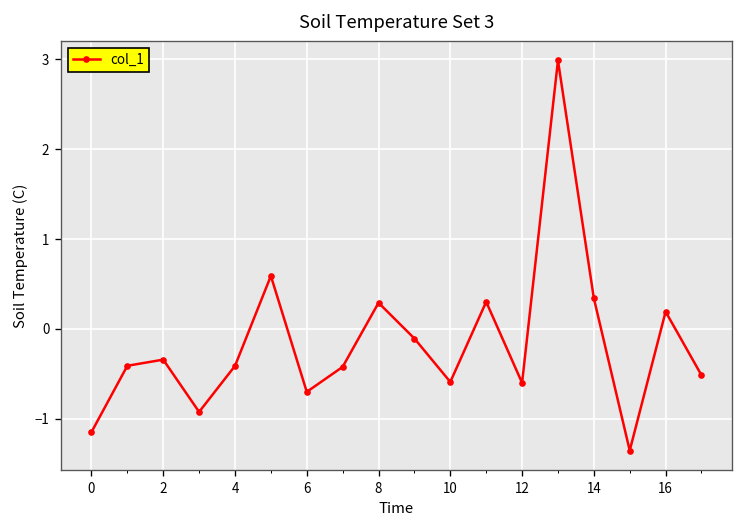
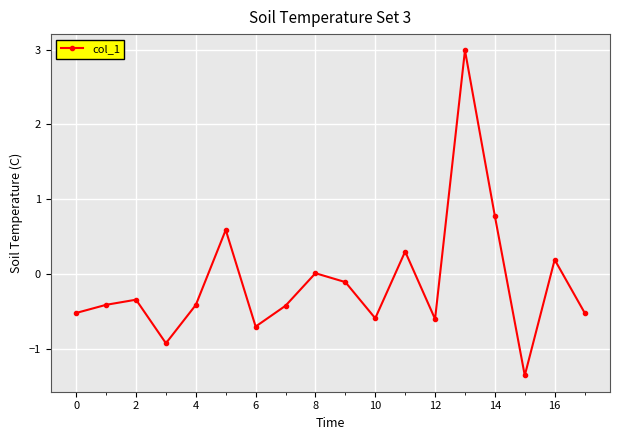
  {
-   "0": -1.1,
+   "0": -0.5,
    "2": -0.3,
    "4": -0.4,
    "6": -0.7,
-   "8": 0.3,
+   "8": 0.0,
    "10": -0.6,
    "12": -0.6,
-   "14": 0.3,
+   "14": 0.8,
    "16": 0.2
  }
